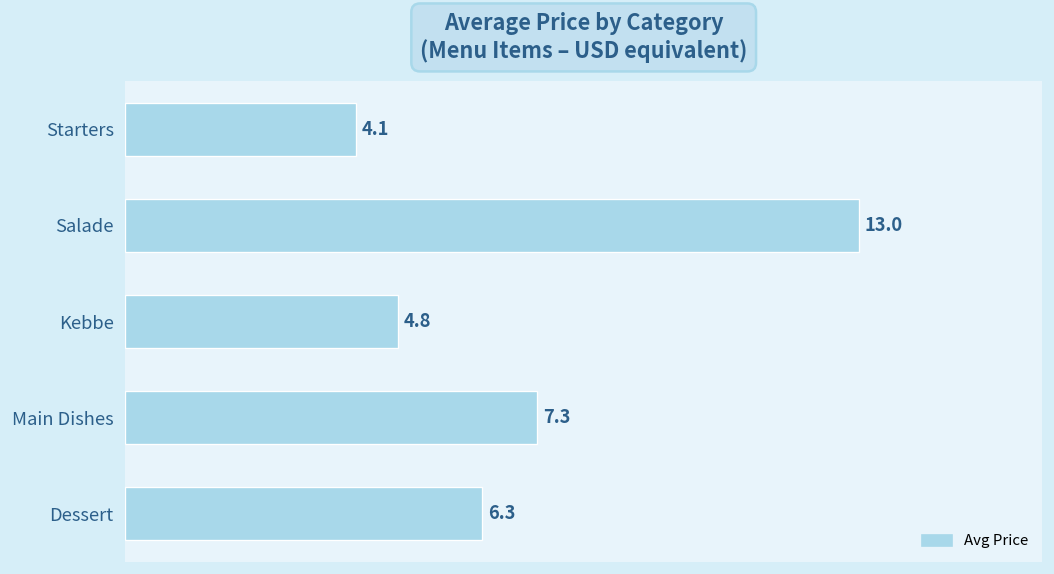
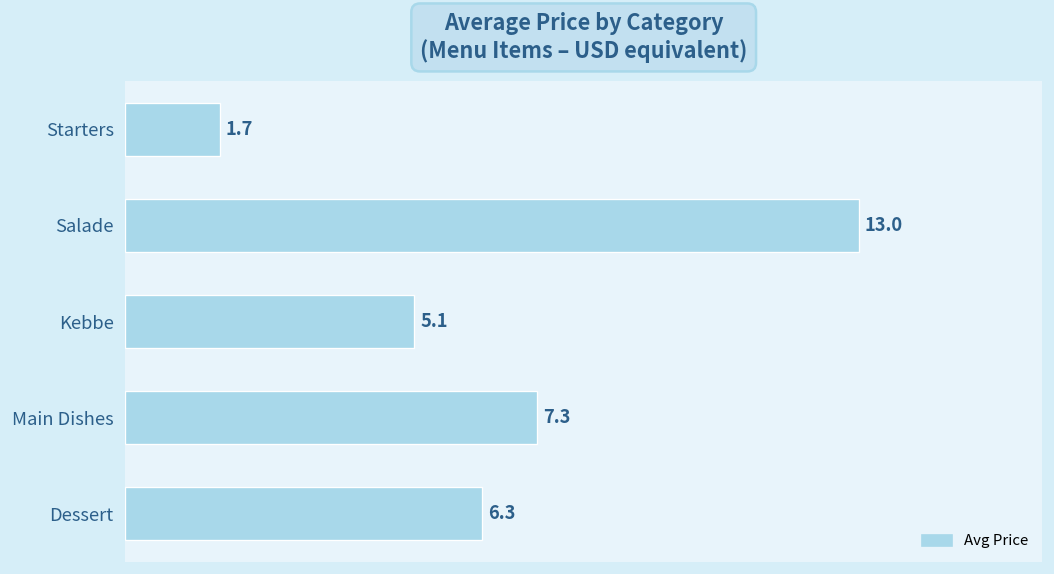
  {
-   "Starters": 4.1,
+   "Starters": 1.7,
    "Salade": 13.0,
-   "Kebbe": 4.8,
+   "Kebbe": 5.1,
    "Main Dishes": 7.3,
    "Dessert": 6.3
  }
